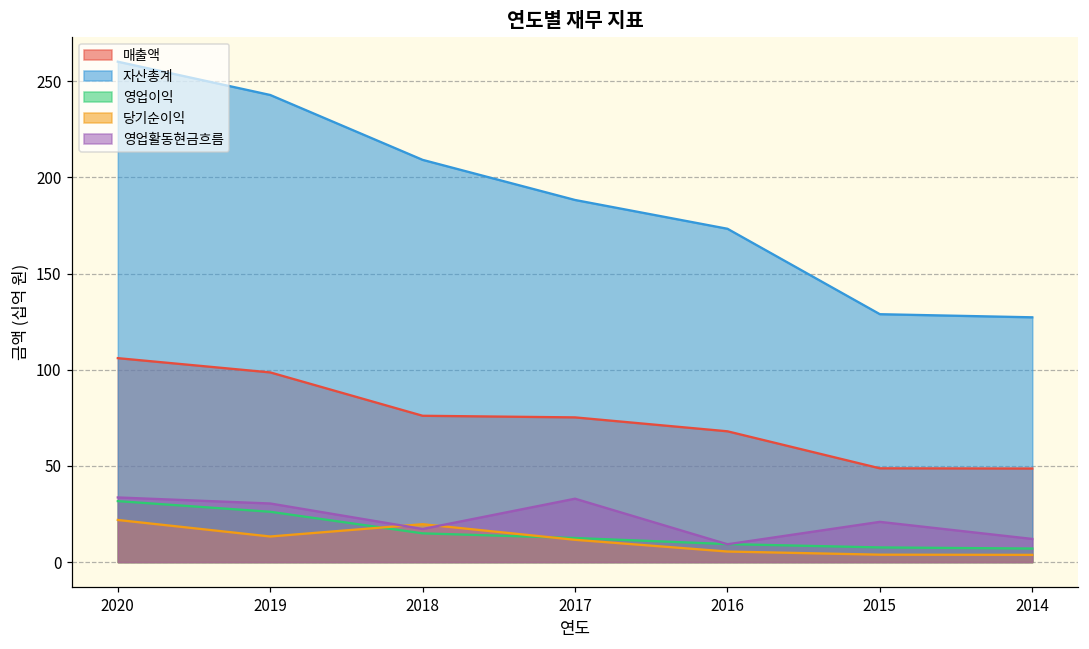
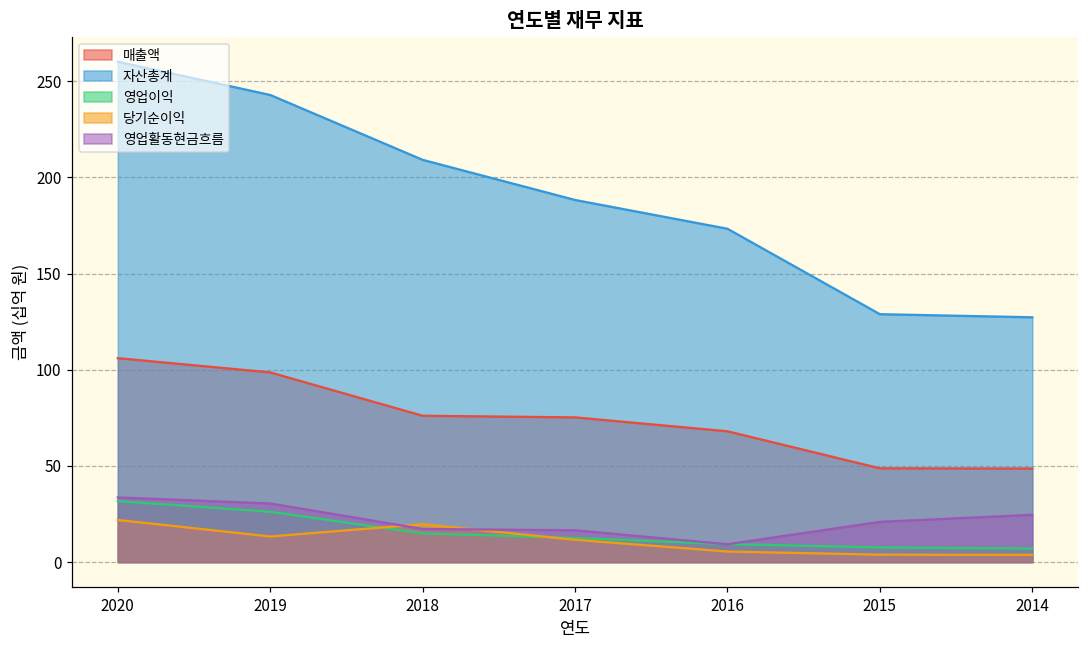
  {
    "매출액": {
      "2020": 106,
      "2019": 99,
      "2018": 76,
      "2017": 75,
      "2016": 68,
      "2015": 49,
      "2014": 49
    },
    "자산총계": {
      "2019": 243,
      "2018": 209,
      "2017": 188,
      "2016": 173,
      "2015": 129,
      "2014": 127
    },
    "영업이익": {
      "2020": 32,
      "2019": 26,
      "2018": 15,
      "2015": 8,
      "2014": 7
    },
    "당기순이익": {
      "2020": 22,
      "2019": 13,
      "2018": 20,
      "2016": 5,
      "2015": 4,
      "2014": 4
    },
    "영업활동현금흐름": {
      "2020": 34,
      "2019": 30,
      "2018": 17,
-     "2017": 33,
+     "2017": 17,
      "2015": 21,
-     "2014": 12
+     "2014": 25
    }
  }
